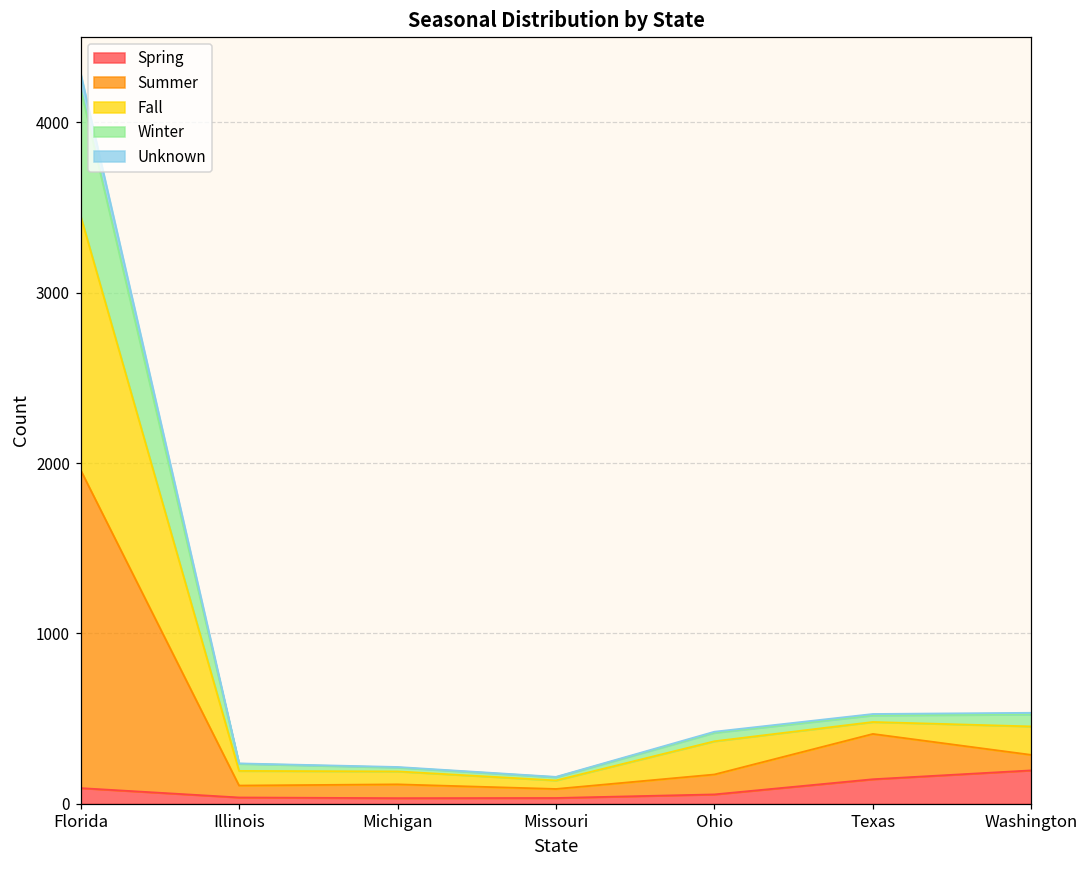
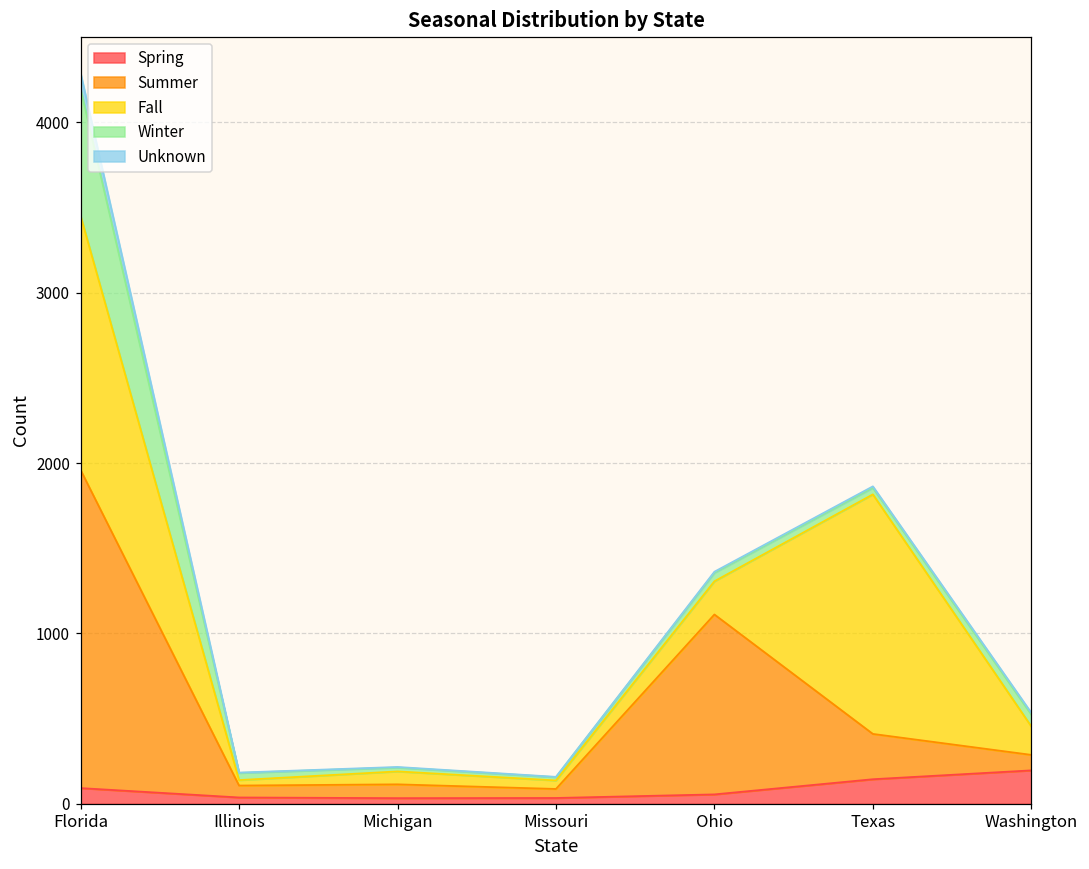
  {
    "Spring": {
      "Florida": 90,
      "Illinois": 40,
      "Michigan": 30,
      "Missouri": 30,
      "Ohio": 60,
      "Texas": 140,
      "Washington": 200
    },
    "Summer": {
      "Florida": 1870,
      "Illinois": 70,
      "Michigan": 80,
      "Missouri": 50,
-     "Ohio": 120,
+     "Ohio": 1060,
      "Texas": 270,
      "Washington": 90
    },
    "Fall": {
      "Florida": 1490,
-     "Illinois": 90,
+     "Illinois": 30,
      "Michigan": 80,
      "Missouri": 50,
      "Ohio": 200,
-     "Texas": 70,
+     "Texas": 1410,
      "Washington": 170
    },
    "Winter": {
      "Florida": 750
    },
    "Unknown": {
      "Florida": 90
    }
  }
